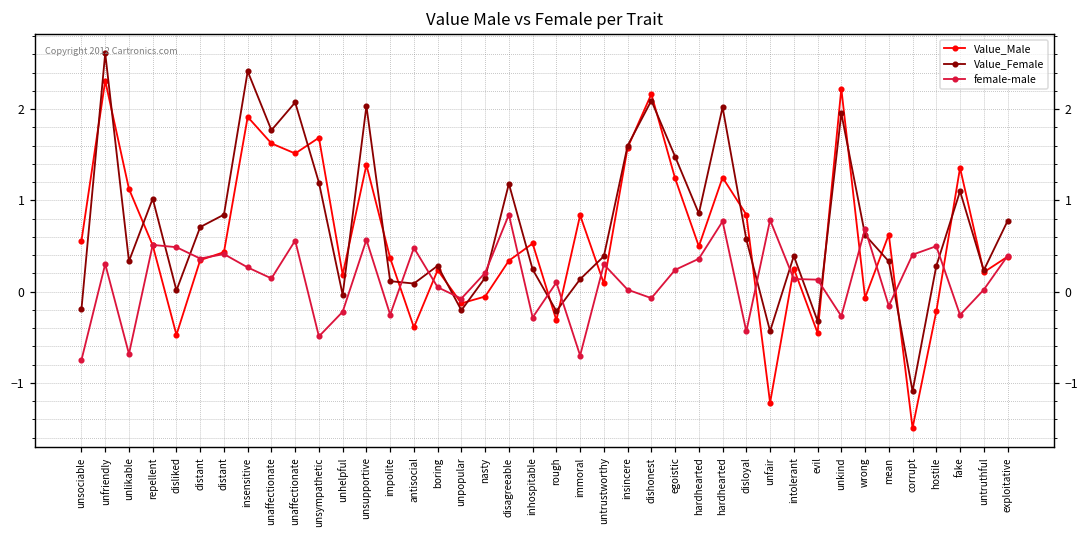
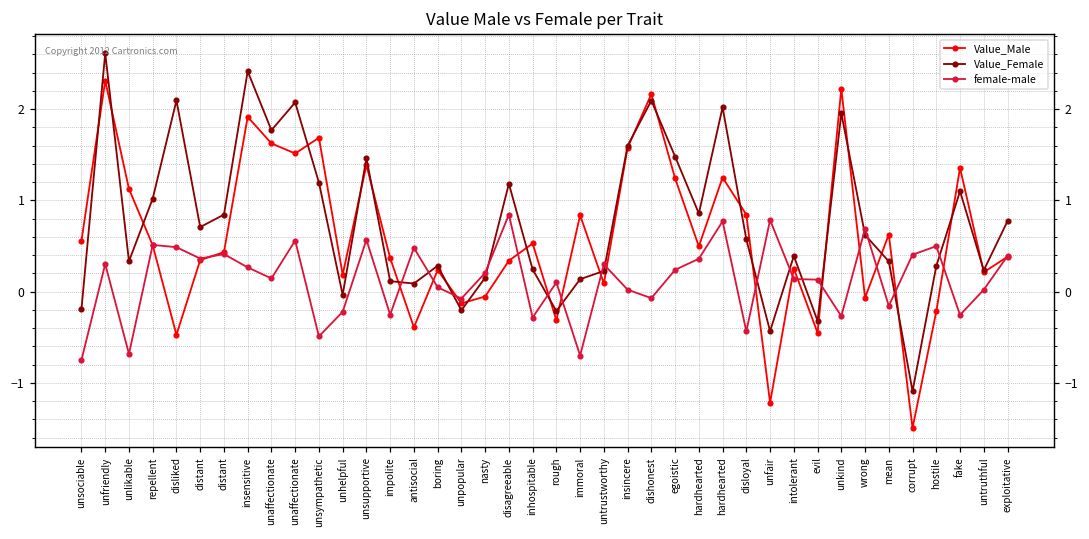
  {
    "Value_Male": {
      "unsociable": 0.6,
      "unfriendly": 2.3,
      "unlikable": 1.1,
      "disliked": -0.5,
      "insensitive": 1.9,
      "unsympathetic": 1.7,
      "unhelpful": 0.2,
      "unsupportive": 1.4,
      "impolite": 0.4,
      "antisocial": -0.4,
      "boring": 0.2,
      "unpopular": -0.1,
      "nasty": -0.1,
      "disagreeable": 0.3,
      "inhospitable": 0.5,
      "rough": -0.3,
      "immoral": 0.8,
      "untrustworthy": 0.1,
      "dishonest": 2.2,
      "egoistic": 1.2,
      "disloyal": 0.8,
      "unfair": -1.2,
      "intolerant": 0.3,
      "evil": -0.5,
      "unkind": 2.2,
      "wrong": -0.1,
      "mean": 0.6,
      "corrupt": -1.5,
      "hostile": -0.2,
      "fake": 1.4
    },
    "Value_Female": {
      "unsociable": -0.2,
      "unlikable": 0.3,
      "repellent": 1.0,
-     "disliked": 0.0,
+     "disliked": 2.1,
      "insensitive": 2.4,
      "unsympathetic": 1.2,
      "unhelpful": 0.0,
-     "unsupportive": 2.0,
+     "unsupportive": 1.5,
      "impolite": 0.1,
      "antisocial": 0.1,
      "boring": 0.3,
      "unpopular": -0.2,
      "nasty": 0.2,
      "disagreeable": 1.2,
      "inhospitable": 0.2,
      "rough": -0.2,
      "immoral": 0.1,
-     "untrustworthy": 0.4,
+     "untrustworthy": 0.2,
      "dishonest": 2.1,
      "egoistic": 1.5,
      "disloyal": 0.6,
      "unfair": -0.4,
      "intolerant": 0.4,
      "evil": -0.3,
      "unkind": 2.0,
      "wrong": 0.6,
      "mean": 0.3,
      "corrupt": -1.1,
      "hostile": 0.3,
      "fake": 1.1,
      "exploitative": 0.8
    },
    "female-male": {
      "unsociable": -0.7,
      "unfriendly": 0.3,
      "unlikable": -0.7,
      "disliked": 0.5,
      "insensitive": 0.3,
      "unsympathetic": -0.5,
      "unhelpful": -0.2,
      "unsupportive": 0.6,
      "impolite": -0.3,
      "antisocial": 0.5,
      "boring": 0.0,
      "unpopular": -0.1,
      "nasty": 0.2,
      "disagreeable": 0.8,
      "inhospitable": -0.3,
      "rough": 0.1,
      "immoral": -0.7,
      "untrustworthy": 0.3,
      "insincere": 0.0,
      "dishonest": -0.1,
      "egoistic": 0.2,
      "disloyal": -0.4,
      "unfair": 0.8,
      "intolerant": 0.1,
      "evil": 0.1,
      "unkind": -0.3,
      "wrong": 0.7,
      "mean": -0.2,
      "corrupt": 0.4,
      "hostile": 0.5,
      "fake": -0.3,
      "untruthful": 0.0
    }
  }
